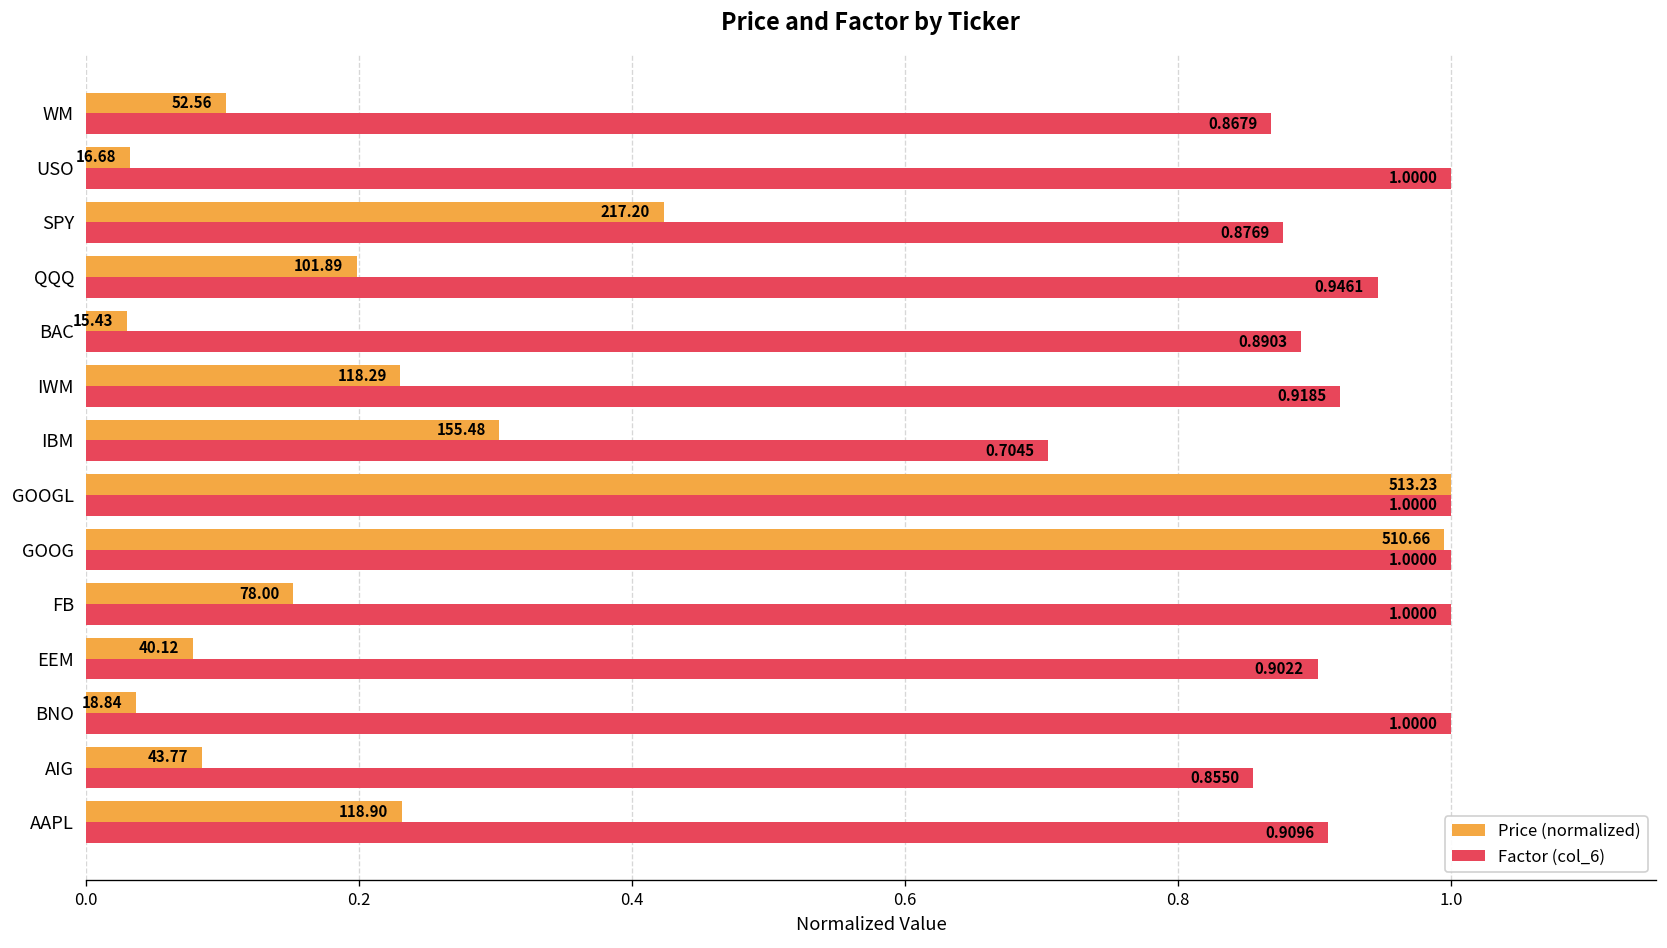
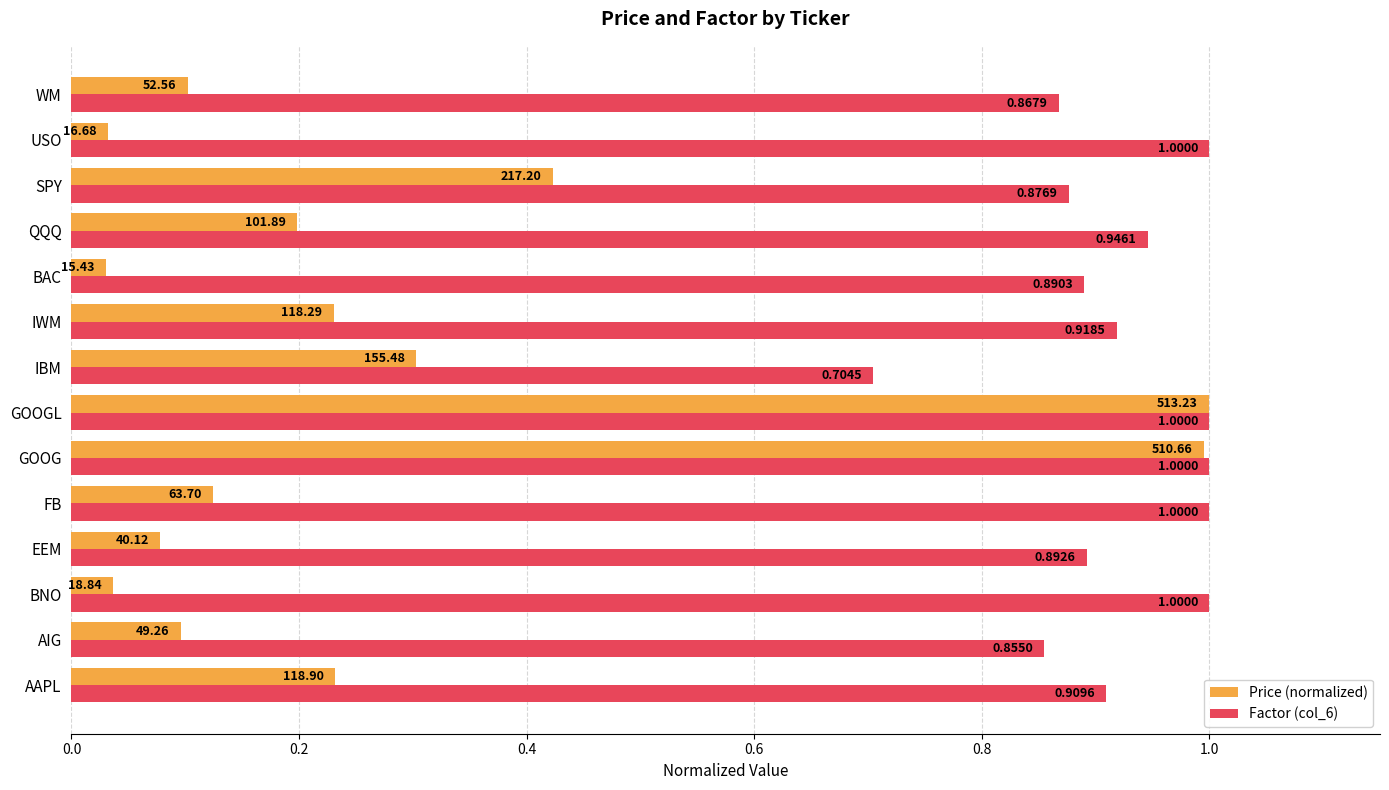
  {
    "Price (normalized)": {
-     "FB": 78.00,
-     "AIG": 43.77
+     "FB": 63.70,
+     "AIG": 49.26
    },
    "Factor (col_6)": {
      "WM": 0.8679,
      "USO": 1.0000,
      "SPY": 0.8769,
      "QQQ": 0.9461,
      "BAC": 0.8903,
      "IWM": 0.9185,
      "IBM": 0.7045,
      "GOOGL": 1.0000,
      "GOOG": 1.0000,
      "FB": 1.0000,
-     "EEM": 0.9022,
+     "EEM": 0.8926,
      "BNO": 1.0000,
      "AIG": 0.8550,
      "AAPL": 0.9096
    }
  }
